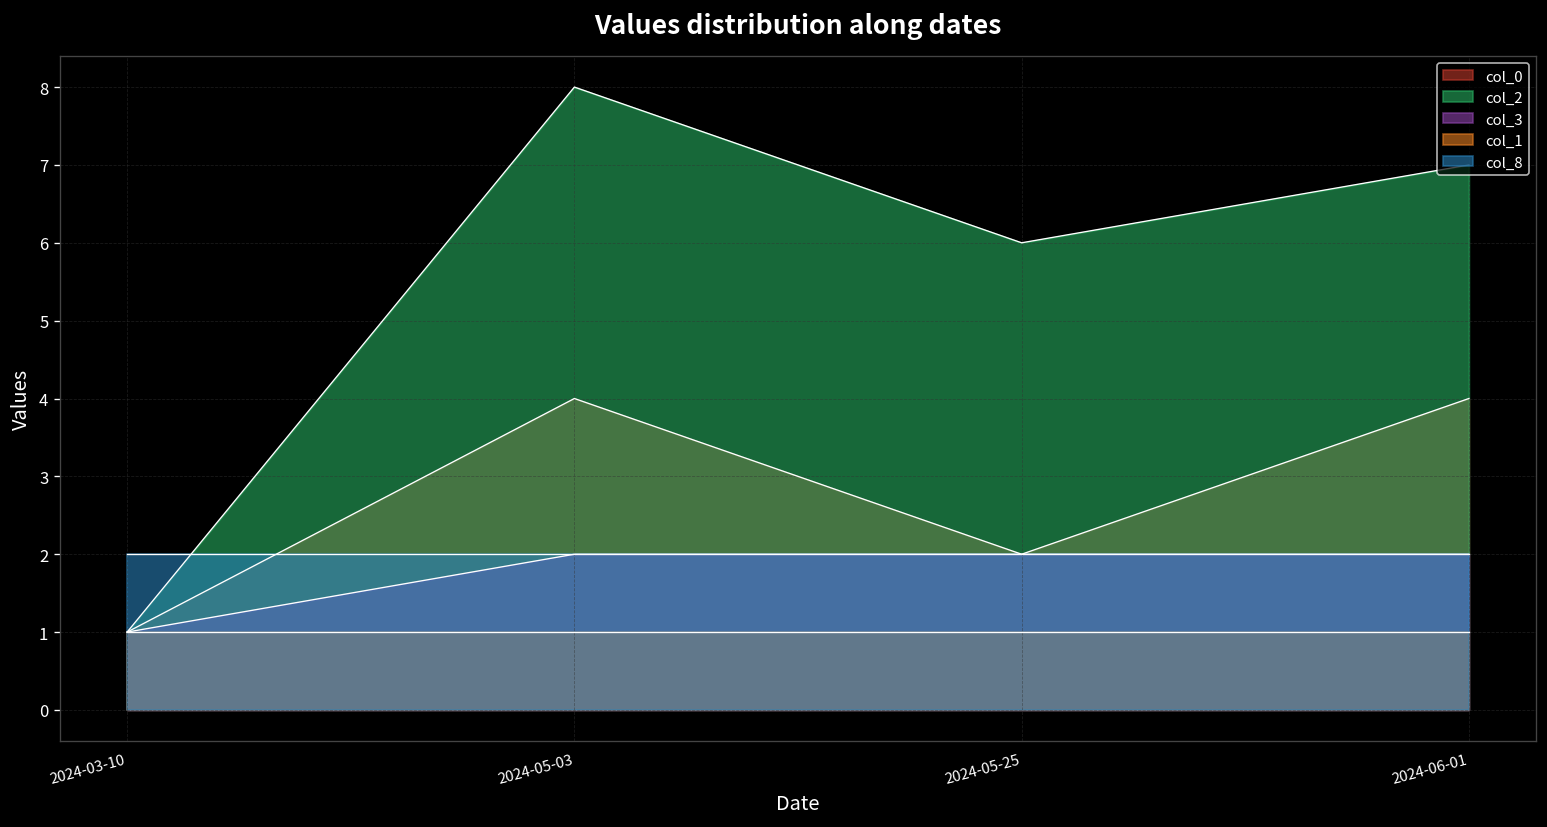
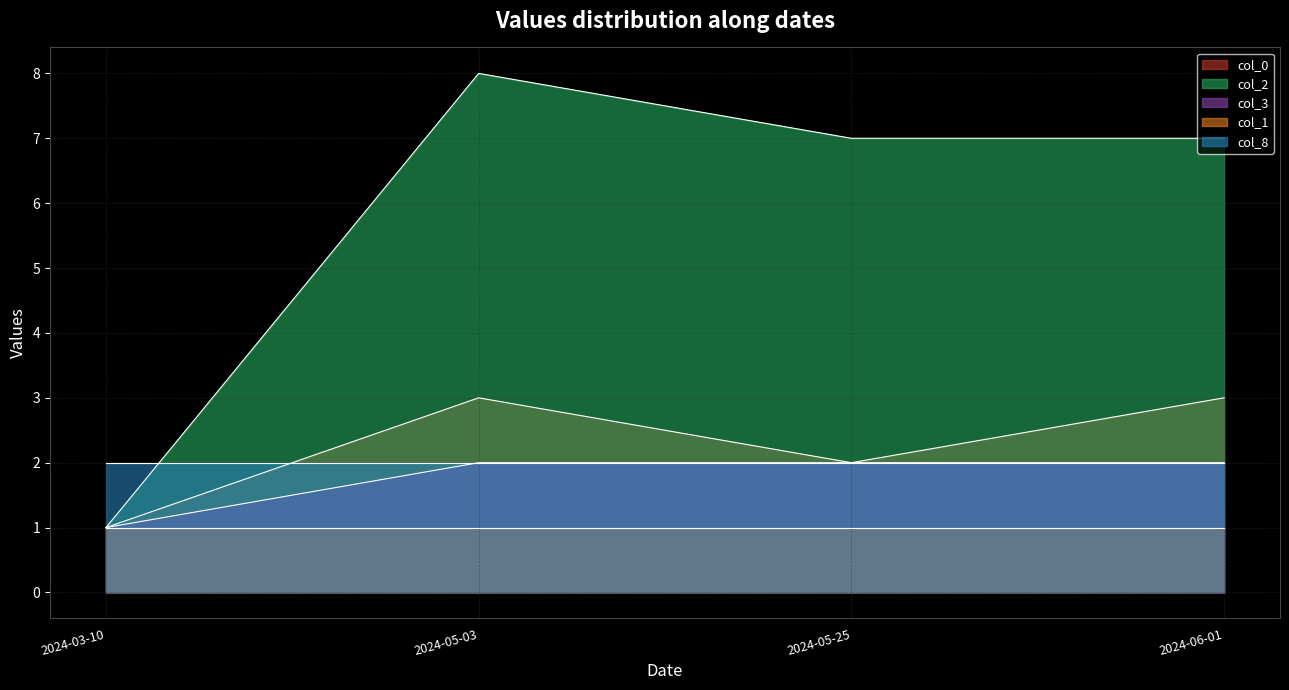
  {
    "col_0": {
-     "2024-05-03": 4,
-     "2024-06-01": 4
+     "2024-05-03": 3,
+     "2024-06-01": 3
    },
    "col_2": {
      "2024-05-03": 8,
-     "2024-05-25": 6
+     "2024-05-25": 7
    },
    "col_1": {
      "2024-05-03": 1,
      "2024-05-25": 1,
      "2024-06-01": 1
    },
    "col_8": {
      "2024-03-10": 2
    }
  }
